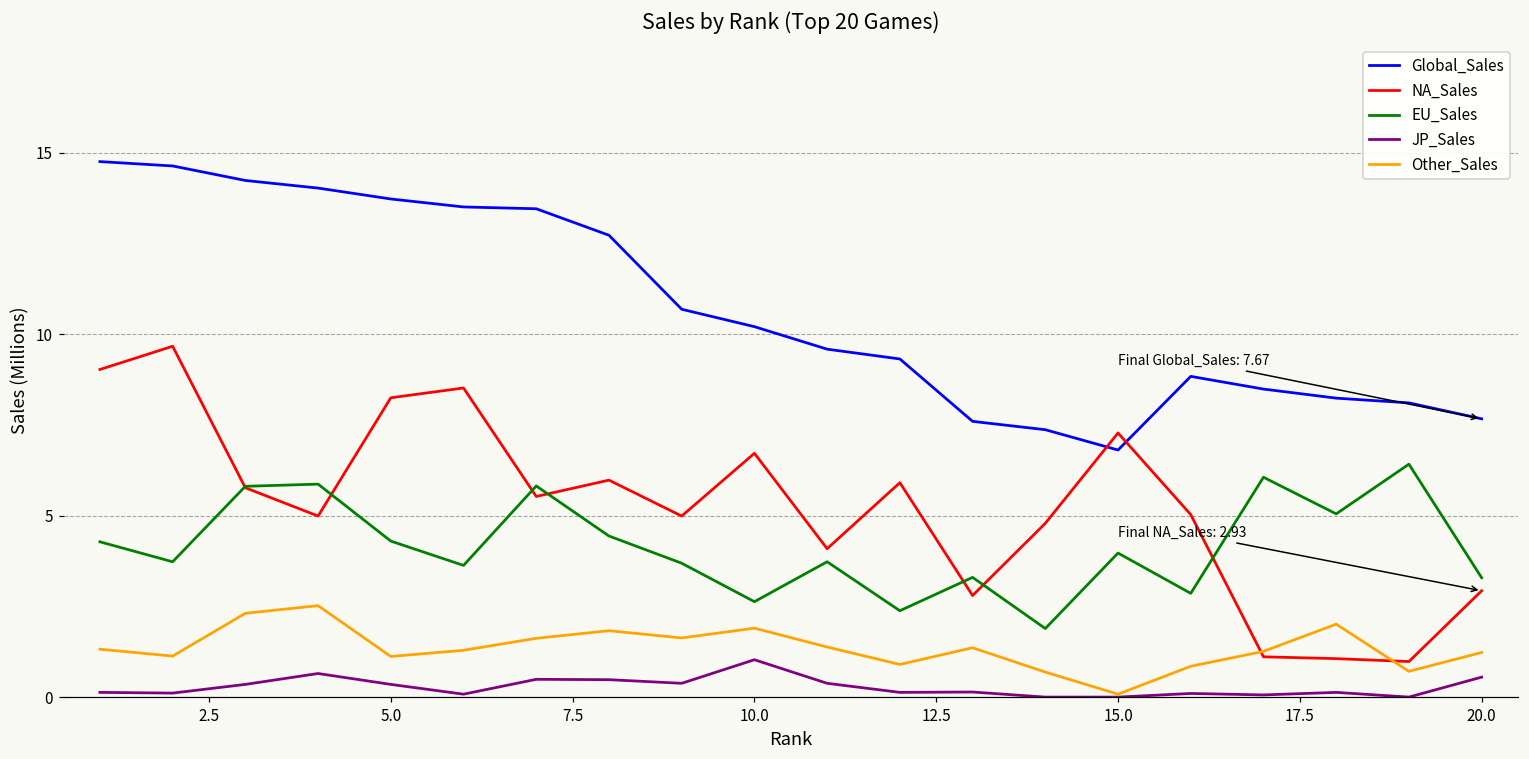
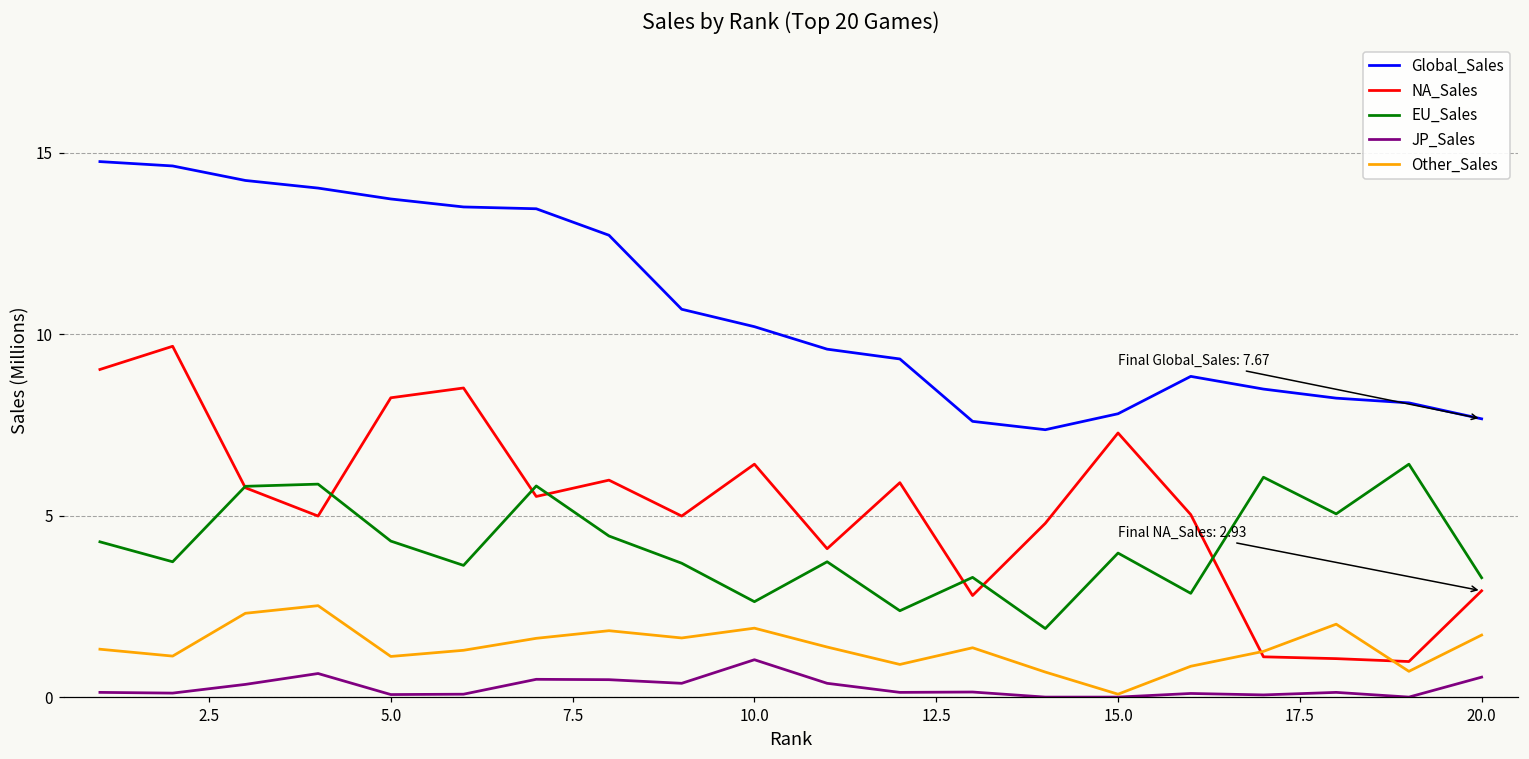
  {
    "Global_Sales": {
      "5.0": 13.7,
      "10.0": 10.2,
-     "15.0": 6.8,
+     "15.0": 7.8,
      "20.0": 7.7
    },
    "NA_Sales": {
      "5.0": 8.3,
-     "10.0": 6.7,
+     "10.0": 6.4,
      "15.0": 7.3,
      "20.0": 2.9
    },
    "EU_Sales": {
      "5.0": 4.3,
      "10.0": 2.6,
      "20.0": 3.3
    },
    "JP_Sales": {
-     "5.0": 0.4,
+     "5.0": 0.1,
      "10.0": 1.0,
      "15.0": 0.0,
      "20.0": 0.6
    },
    "Other_Sales": {
      "5.0": 1.1,
      "10.0": 1.9,
      "15.0": 0.1,
-     "20.0": 1.2
+     "20.0": 1.7
    }
  }
